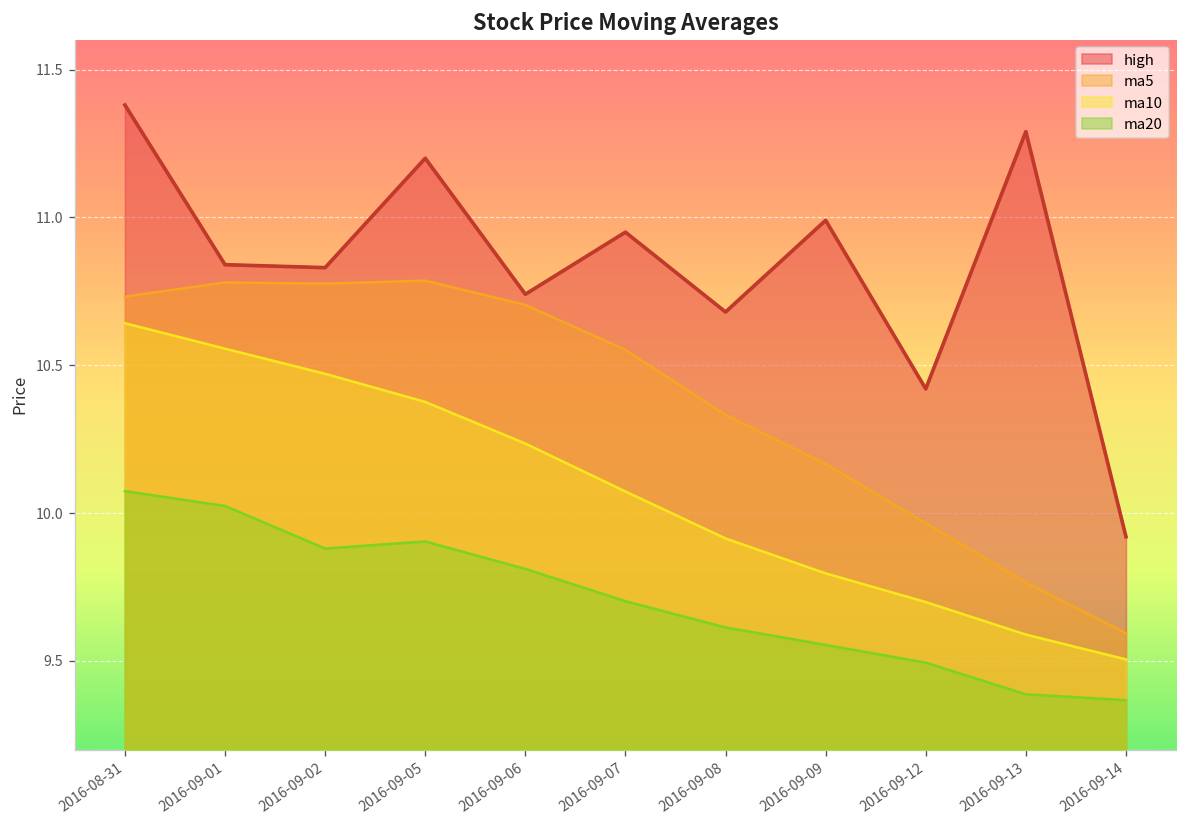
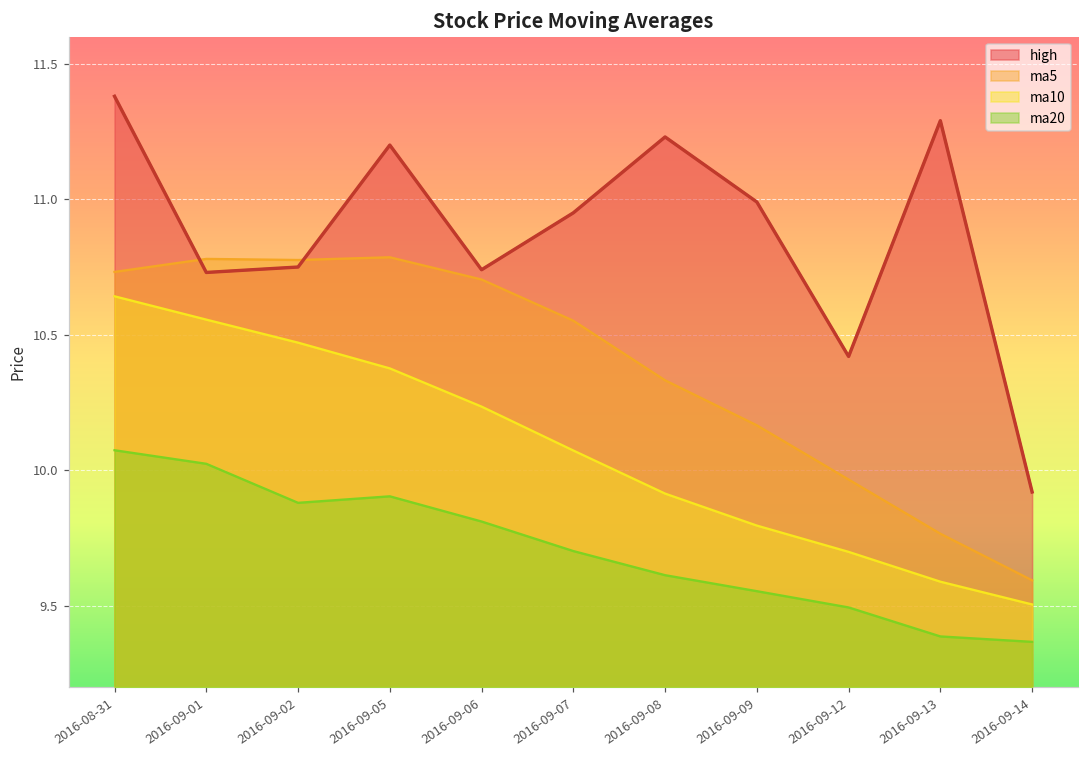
  {
    "high": {
      "2016-08-31": 11.38,
-     "2016-09-01": 10.84,
-     "2016-09-02": 10.83,
+     "2016-09-01": 10.73,
+     "2016-09-02": 10.75,
      "2016-09-05": 11.20,
      "2016-09-06": 10.74,
      "2016-09-07": 10.95,
-     "2016-09-08": 10.68,
+     "2016-09-08": 11.23,
      "2016-09-09": 10.99,
      "2016-09-12": 10.42,
      "2016-09-13": 11.29,
      "2016-09-14": 9.92
    },
    "ma20": {
      "2016-08-31": 10.07,
      "2016-09-01": 10.02,
      "2016-09-02": 9.88,
      "2016-09-05": 9.90,
      "2016-09-06": 9.81,
      "2016-09-07": 9.70,
      "2016-09-08": 9.61,
      "2016-09-09": 9.55,
      "2016-09-12": 9.49,
      "2016-09-13": 9.39,
      "2016-09-14": 9.37
    }
  }
